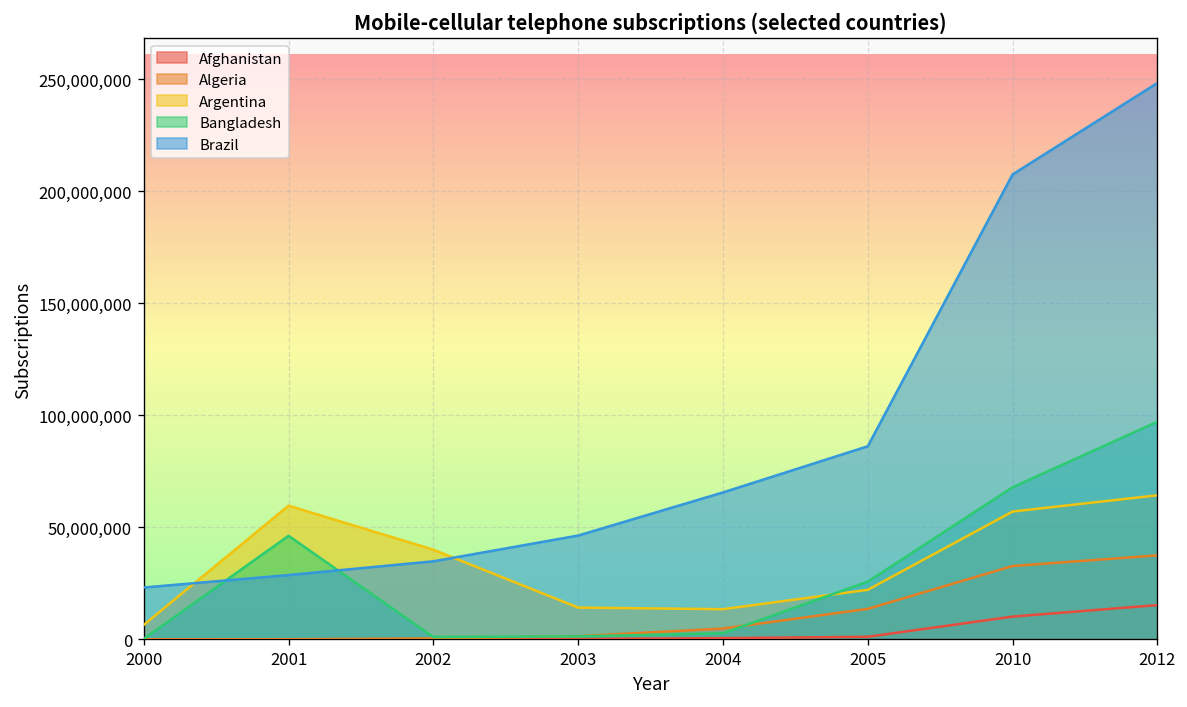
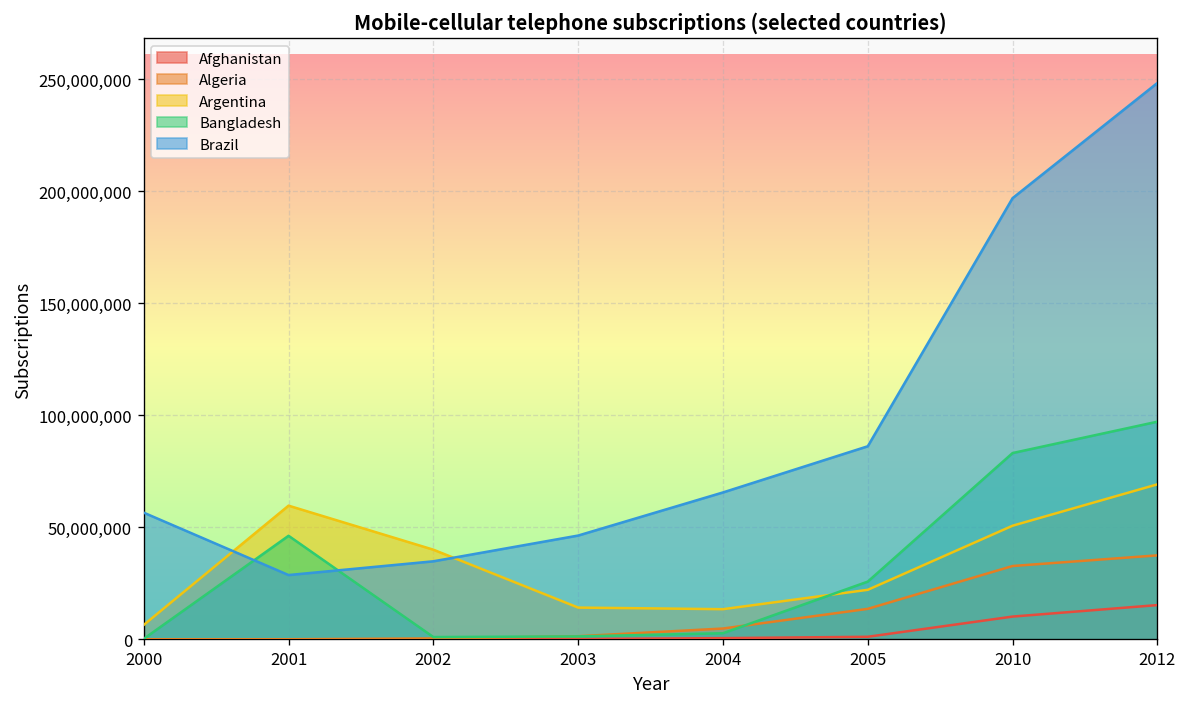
  {
    "Argentina": {
      "2000": "6,000,000",
      "2001": "60,000,000",
      "2002": "40,000,000",
      "2003": "14,000,000",
      "2004": "14,000,000",
      "2005": "22,000,000",
-     "2010": "57,000,000",
-     "2012": "64,000,000"
+     "2010": "51,000,000",
+     "2012": "69,000,000"
    },
    "Bangladesh": {
      "2001": "46,000,000",
      "2004": "3,000,000",
      "2005": "26,000,000",
-     "2010": "68,000,000",
+     "2010": "83,000,000",
      "2012": "97,000,000"
    },
    "Brazil": {
-     "2000": "23,000,000",
+     "2000": "57,000,000",
      "2001": "29,000,000",
      "2002": "35,000,000",
      "2003": "46,000,000",
      "2004": "66,000,000",
      "2005": "86,000,000",
-     "2010": "208,000,000",
+     "2010": "197,000,000",
      "2012": "248,000,000"
    }
  }
